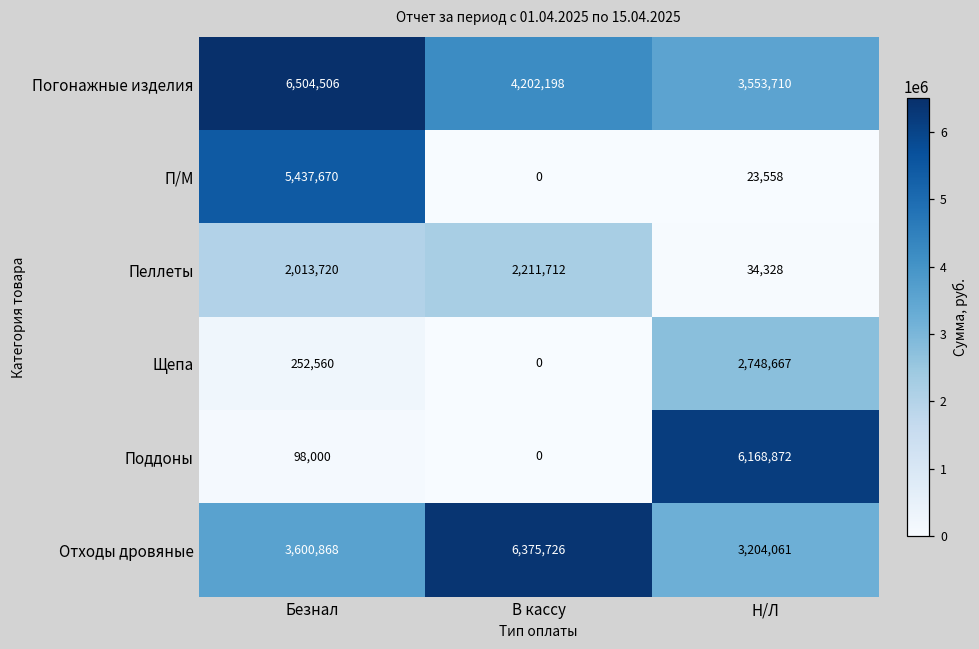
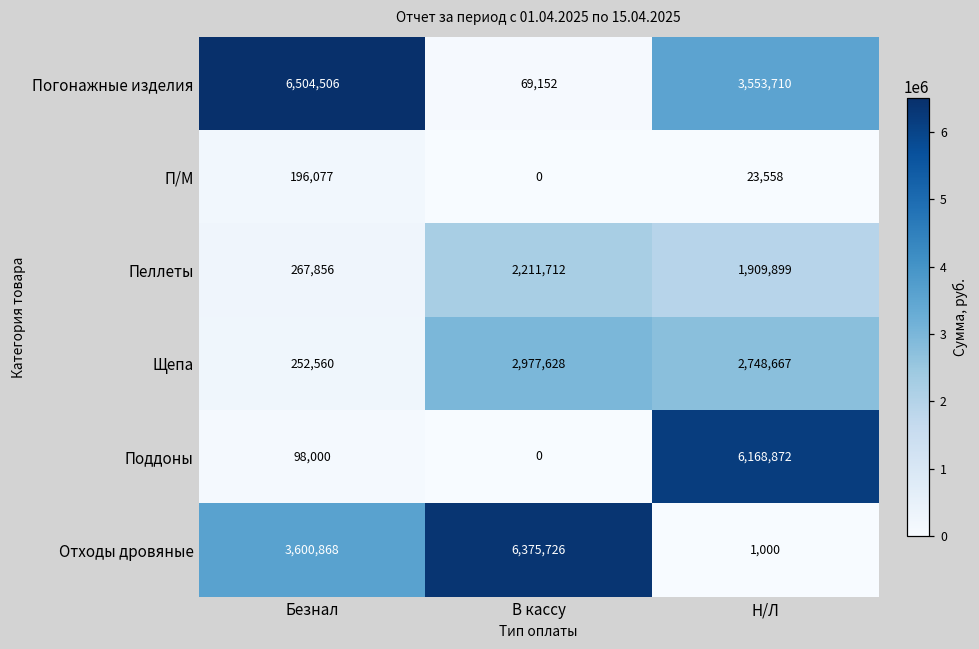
  {
    "Погонажные изделия": {
      "Безнал": "6,504,506",
-     "В кассу": "4,202,198",
+     "В кассу": "69,152",
      "Н/Л": "3,553,710"
    },
    "П/М": {
-     "Безнал": "5,437,670",
+     "Безнал": "196,077",
      "В кассу": "0",
      "Н/Л": "23,558"
    },
    "Пеллеты": {
-     "Безнал": "2,013,720",
+     "Безнал": "267,856",
      "В кассу": "2,211,712",
-     "Н/Л": "34,328"
+     "Н/Л": "1,909,899"
    },
    "Щепа": {
      "Безнал": "252,560",
-     "В кассу": "0",
+     "В кассу": "2,977,628",
      "Н/Л": "2,748,667"
    },
    "Поддоны": {
      "Безнал": "98,000",
      "В кассу": "0",
      "Н/Л": "6,168,872"
    },
    "Отходы дровяные": {
      "Безнал": "3,600,868",
      "В кассу": "6,375,726",
-     "Н/Л": "3,204,061"
+     "Н/Л": "1,000"
    }
  }
